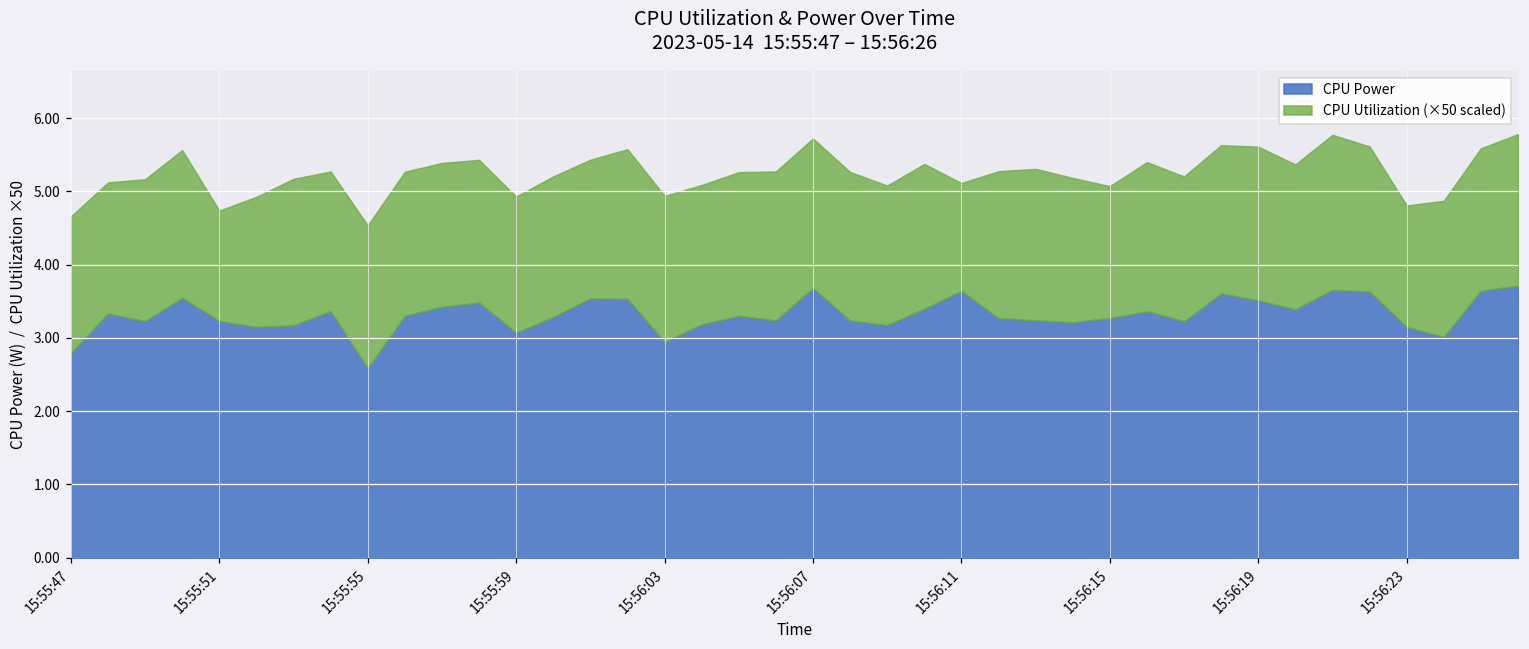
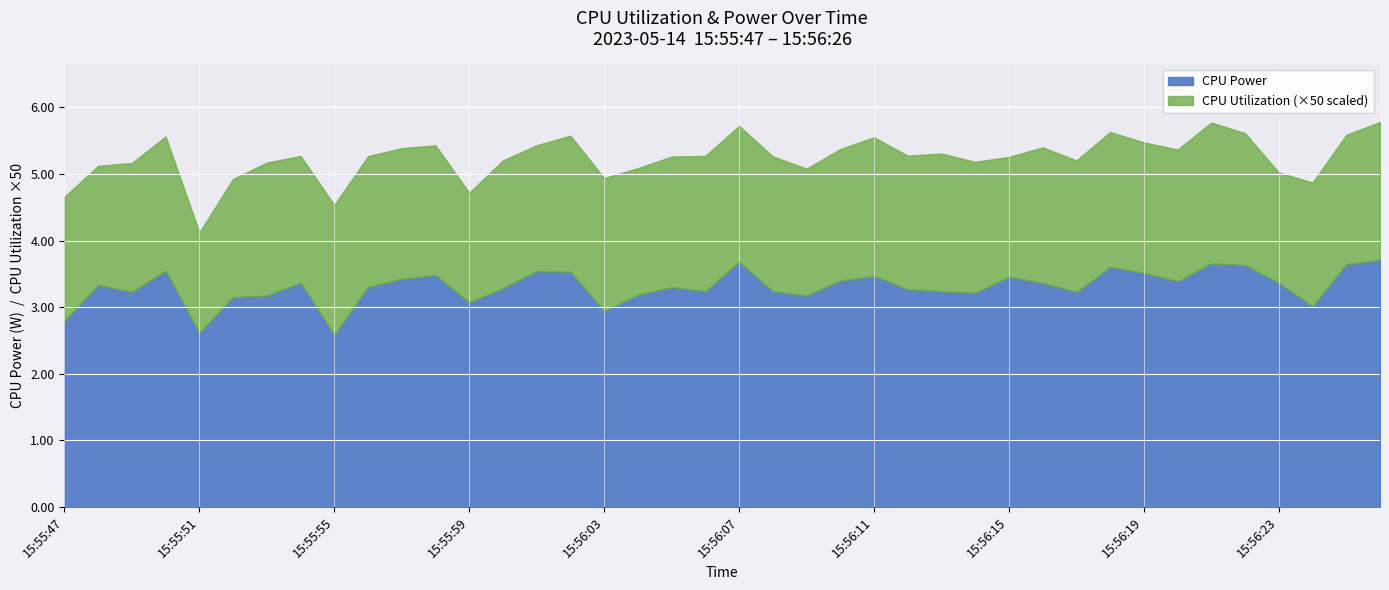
  {
    "CPU Power": {
      "15:55:47": 2.8,
-     "15:55:51": 3.2,
+     "15:55:51": 2.6,
      "15:55:55": 2.6,
      "15:55:59": 3.1,
      "15:56:03": 2.9,
      "15:56:07": 3.7,
-     "15:56:11": 3.6,
-     "15:56:15": 3.3,
+     "15:56:11": 3.5,
+     "15:56:15": 3.5,
      "15:56:19": 3.5,
-     "15:56:23": 3.1
+     "15:56:23": 3.4
    },
    "CPU Utilization (×50 scaled)": {
      "15:55:47": 1.9,
      "15:55:51": 1.5,
      "15:55:55": 1.9,
-     "15:55:59": 1.9,
+     "15:55:59": 1.6,
      "15:56:03": 2.0,
      "15:56:07": 2.0,
-     "15:56:11": 1.5,
+     "15:56:11": 2.1,
      "15:56:15": 1.8,
-     "15:56:19": 2.1,
+     "15:56:19": 2.0,
      "15:56:23": 1.7
    }
  }
